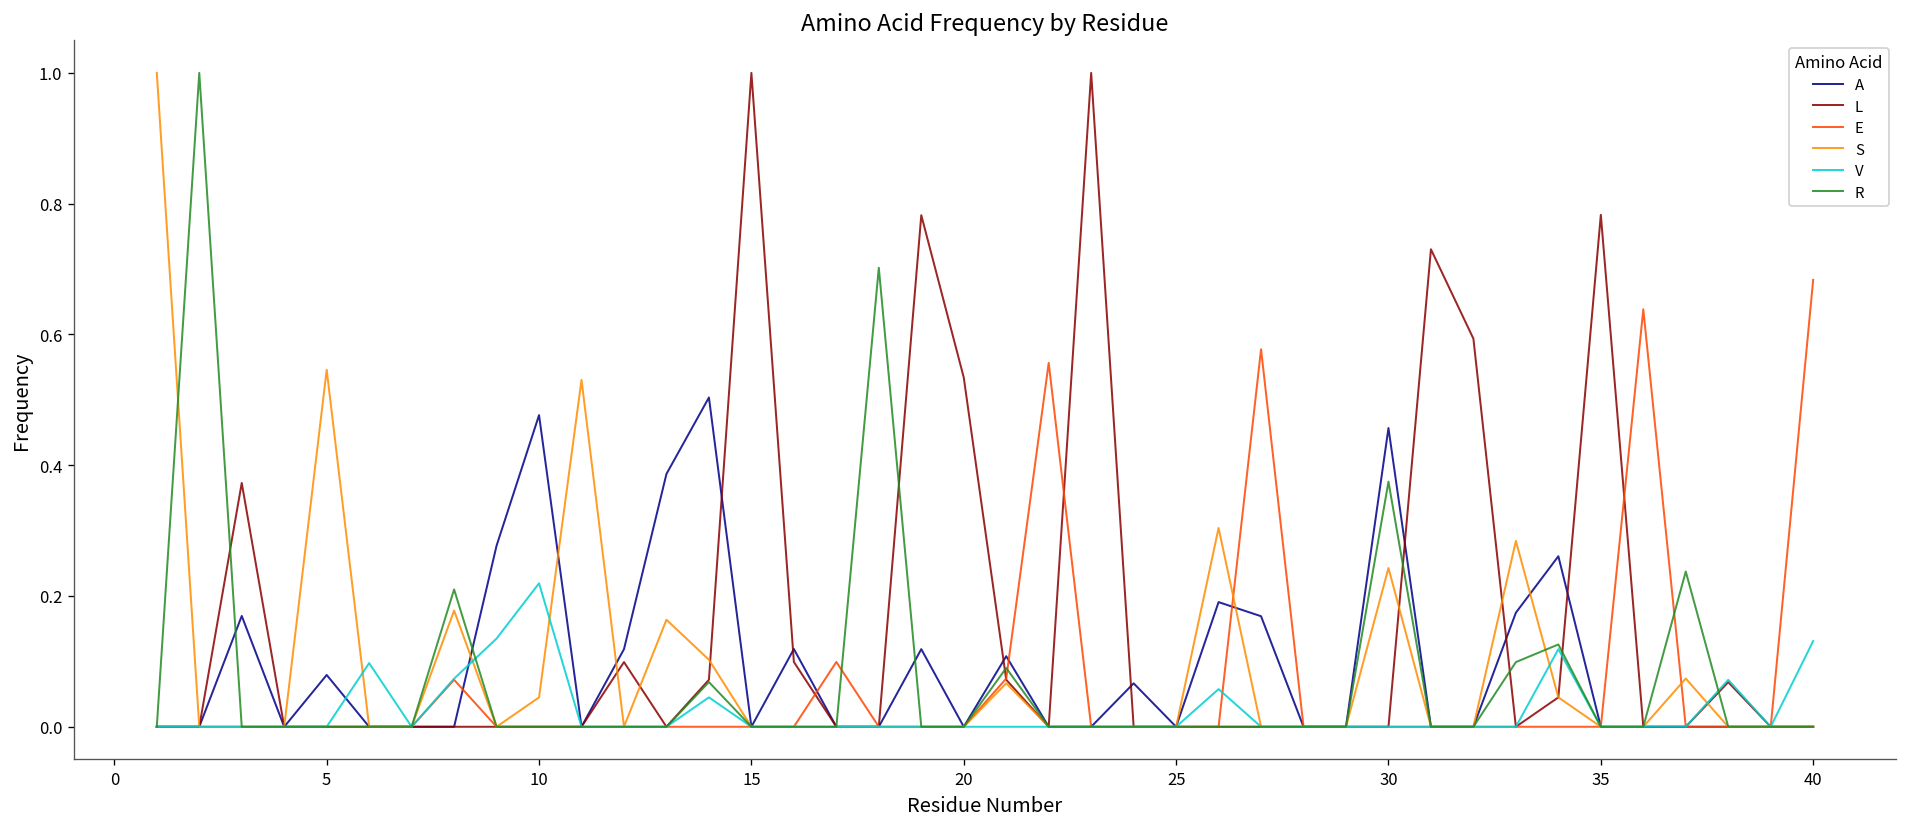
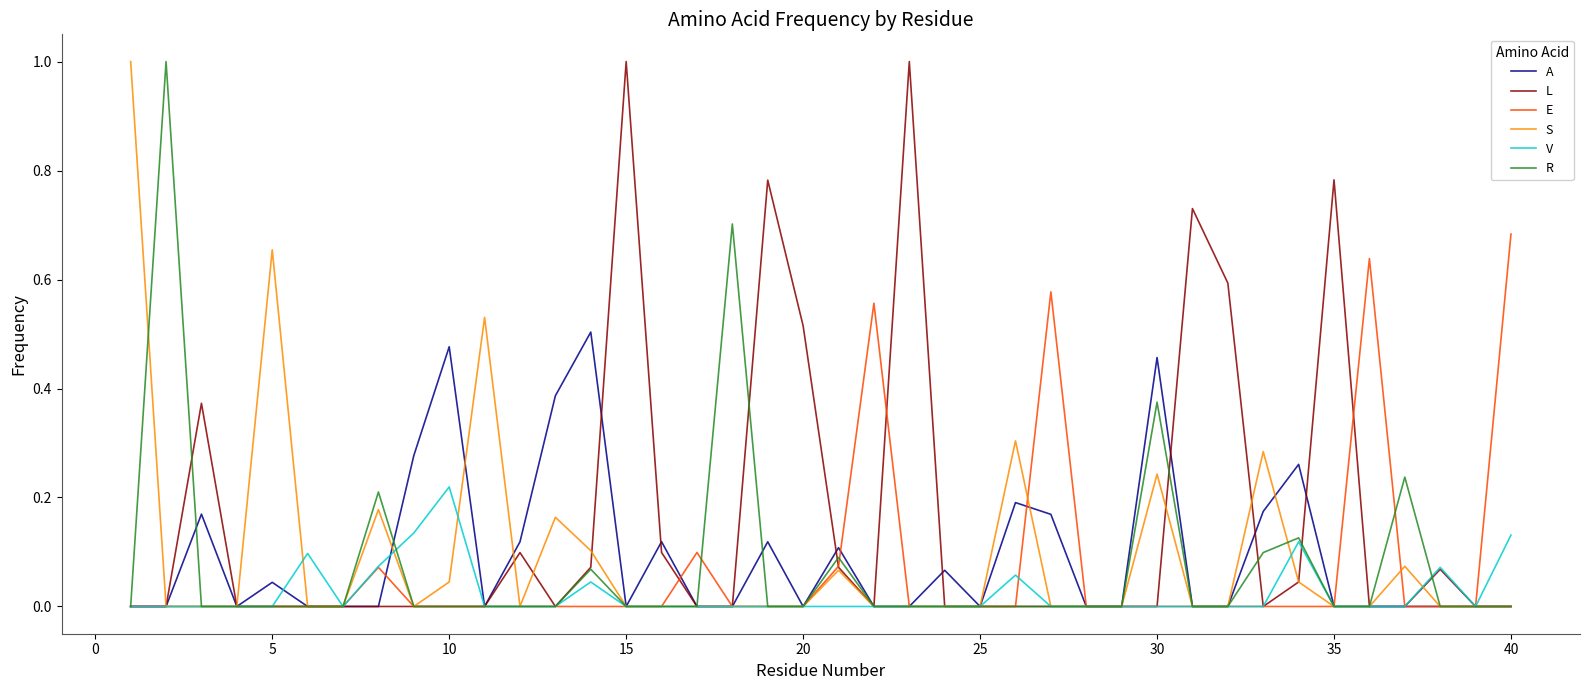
  {
    "A": {
-     "5": 0.08,
+     "5": 0.04,
      "10": 0.48,
      "30": 0.46
    },
    "L": {
      "15": 1.00,
-     "20": 0.53,
+     "20": 0.52,
      "35": 0.78
    },
    "E": {
      "40": 0.68
    },
    "S": {
-     "5": 0.55,
+     "5": 0.65,
      "10": 0.04,
      "30": 0.24
    },
    "V": {
      "10": 0.22,
      "40": 0.13
    },
    "R": {
      "30": 0.37
    }
  }
